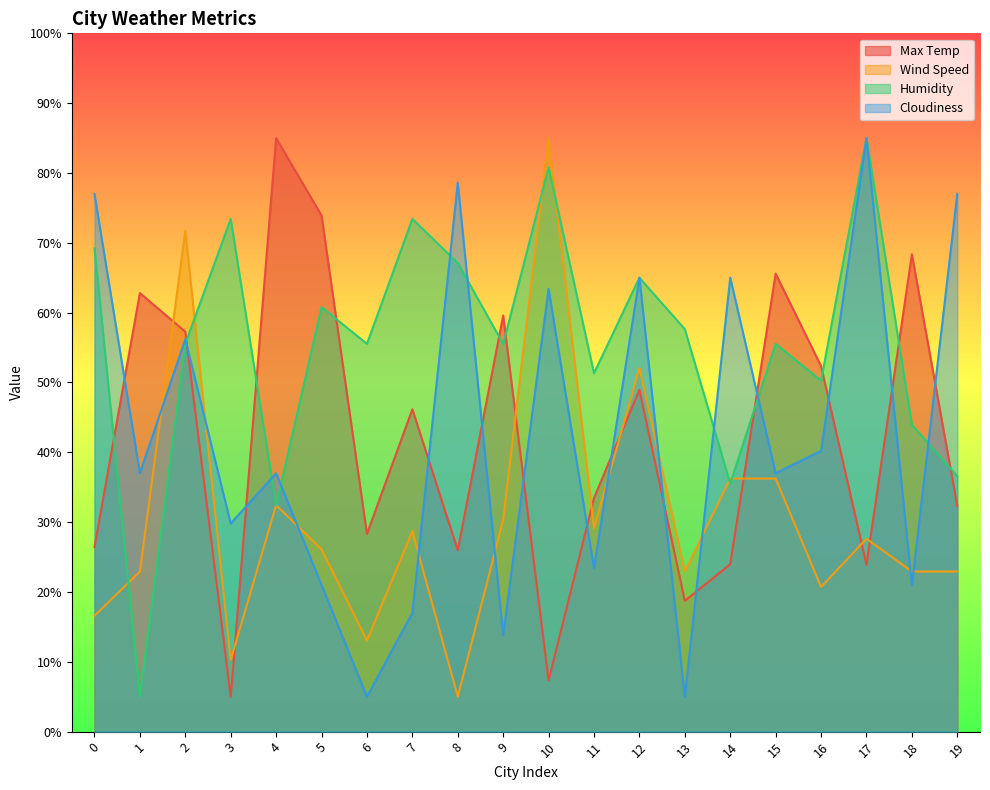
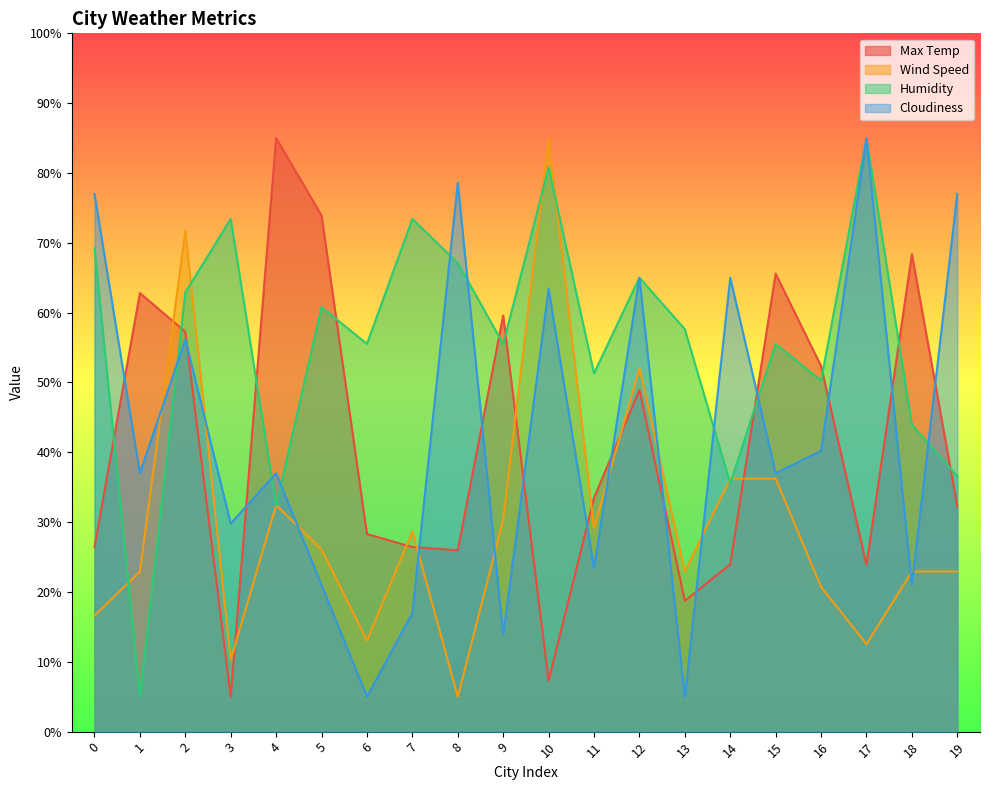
  {
    "Max Temp": {
      "0": "26%",
      "1": "63%",
      "2": "57%",
      "3": "5%",
      "4": "85%",
      "5": "74%",
      "6": "28%",
-     "7": "46%",
+     "7": "26%",
      "8": "26%",
      "9": "60%",
      "10": "7%",
      "11": "33%",
      "12": "49%",
      "13": "19%",
      "14": "24%",
      "15": "66%",
      "16": "52%",
      "17": "24%",
      "18": "68%",
      "19": "32%"
    },
    "Wind Speed": {
      "0": "17%",
      "1": "23%",
      "2": "72%",
      "3": "10%",
      "5": "26%",
      "6": "13%",
      "7": "29%",
      "8": "5%",
      "9": "30%",
      "10": "85%",
      "11": "29%",
      "12": "52%",
      "13": "23%",
      "14": "36%",
      "15": "36%",
      "16": "21%",
-     "17": "28%",
+     "17": "13%",
      "18": "23%",
      "19": "23%"
    },
    "Humidity": {
      "0": "69%",
      "1": "5%",
-     "2": "56%",
+     "2": "63%",
      "3": "73%",
      "5": "61%",
      "6": "56%",
      "7": "73%",
      "8": "67%",
      "9": "56%",
      "10": "81%",
      "11": "51%",
      "13": "58%",
      "14": "36%",
      "15": "56%",
      "16": "50%",
      "18": "44%",
      "19": "37%"
    },
    "Cloudiness": {
      "0": "77%",
      "1": "37%",
      "2": "56%",
      "3": "30%",
      "4": "37%",
      "5": "21%",
      "6": "5%",
      "7": "17%",
      "8": "79%",
      "9": "14%",
      "10": "63%",
      "11": "23%",
      "13": "5%",
      "14": "65%",
      "15": "37%",
      "16": "40%",
      "18": "21%",
      "19": "77%"
    }
  }
